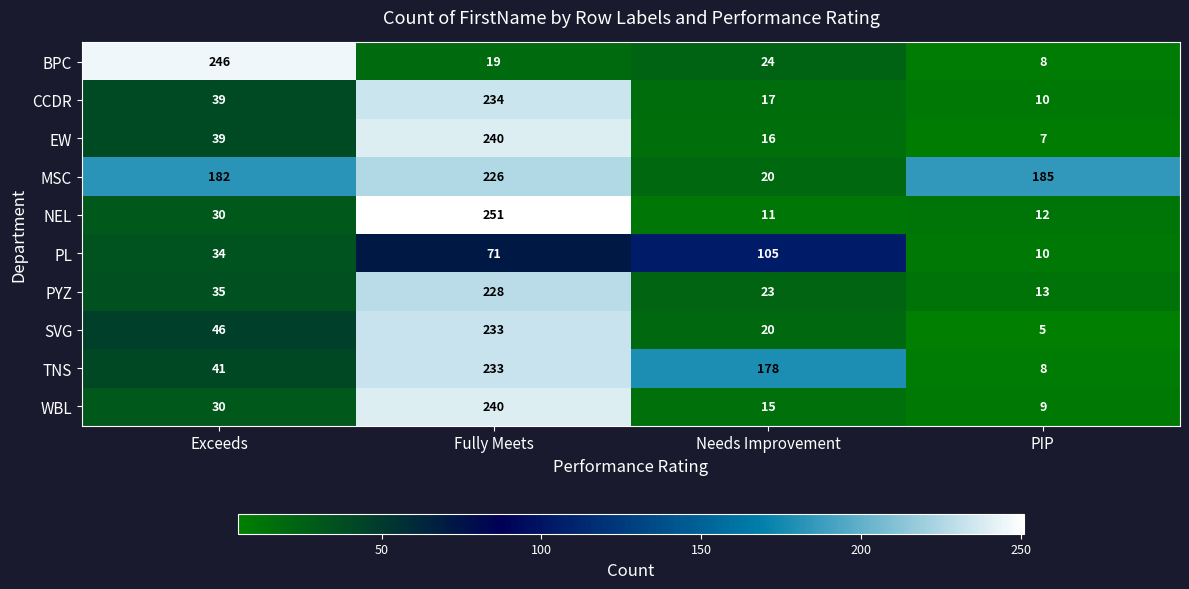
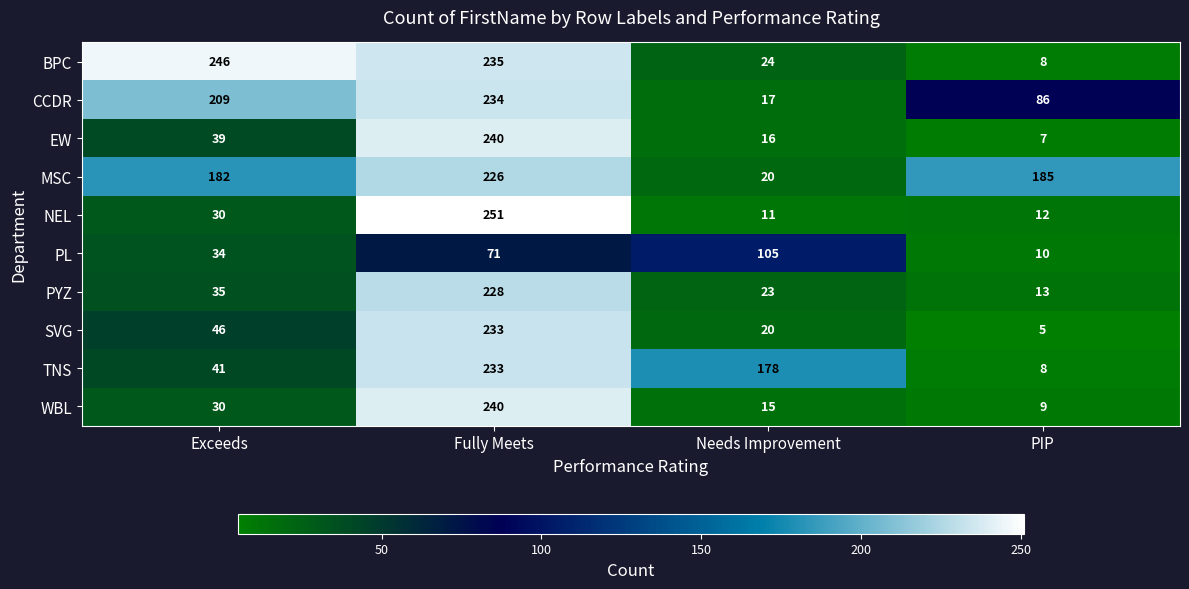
  {
    "BPC": {
      "Exceeds": 246,
-     "Fully Meets": 19,
+     "Fully Meets": 235,
      "Needs Improvement": 24,
      "PIP": 8
    },
    "CCDR": {
-     "Exceeds": 39,
+     "Exceeds": 209,
      "Fully Meets": 234,
      "Needs Improvement": 17,
-     "PIP": 10
+     "PIP": 86
    },
    "EW": {
      "Exceeds": 39,
      "Fully Meets": 240,
      "Needs Improvement": 16,
      "PIP": 7
    },
    "MSC": {
      "Exceeds": 182,
      "Fully Meets": 226,
      "Needs Improvement": 20,
      "PIP": 185
    },
    "NEL": {
      "Exceeds": 30,
      "Fully Meets": 251,
      "Needs Improvement": 11,
      "PIP": 12
    },
    "PL": {
      "Exceeds": 34,
      "Fully Meets": 71,
      "Needs Improvement": 105,
      "PIP": 10
    },
    "PYZ": {
      "Exceeds": 35,
      "Fully Meets": 228,
      "Needs Improvement": 23,
      "PIP": 13
    },
    "SVG": {
      "Exceeds": 46,
      "Fully Meets": 233,
      "Needs Improvement": 20,
      "PIP": 5
    },
    "TNS": {
      "Exceeds": 41,
      "Fully Meets": 233,
      "Needs Improvement": 178,
      "PIP": 8
    },
    "WBL": {
      "Exceeds": 30,
      "Fully Meets": 240,
      "Needs Improvement": 15,
      "PIP": 9
    }
  }
